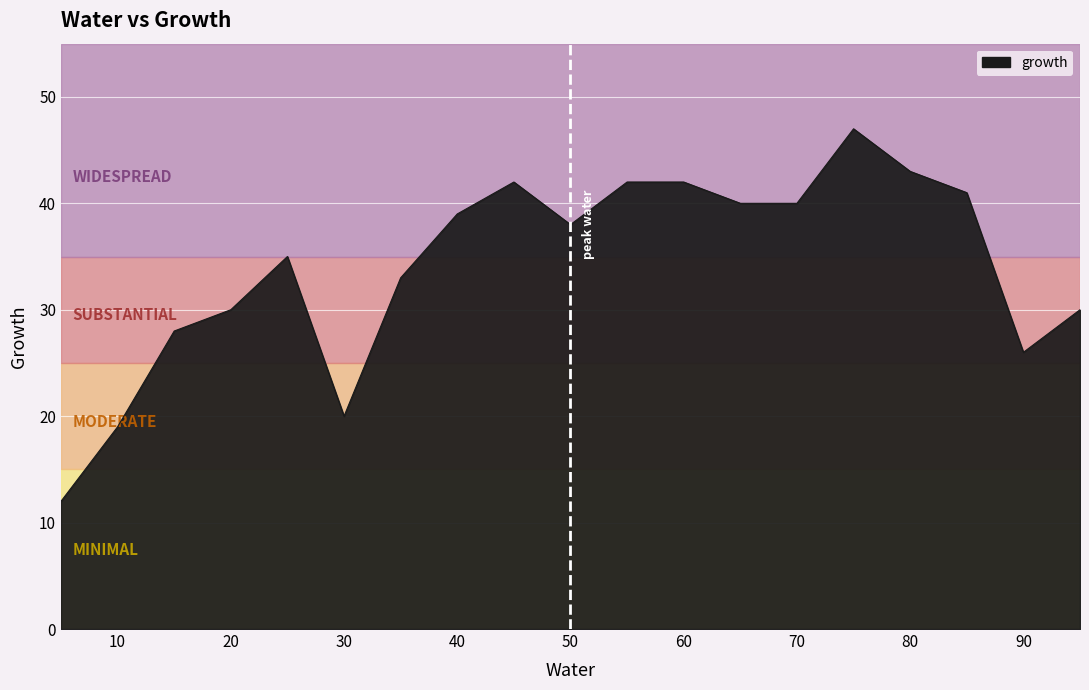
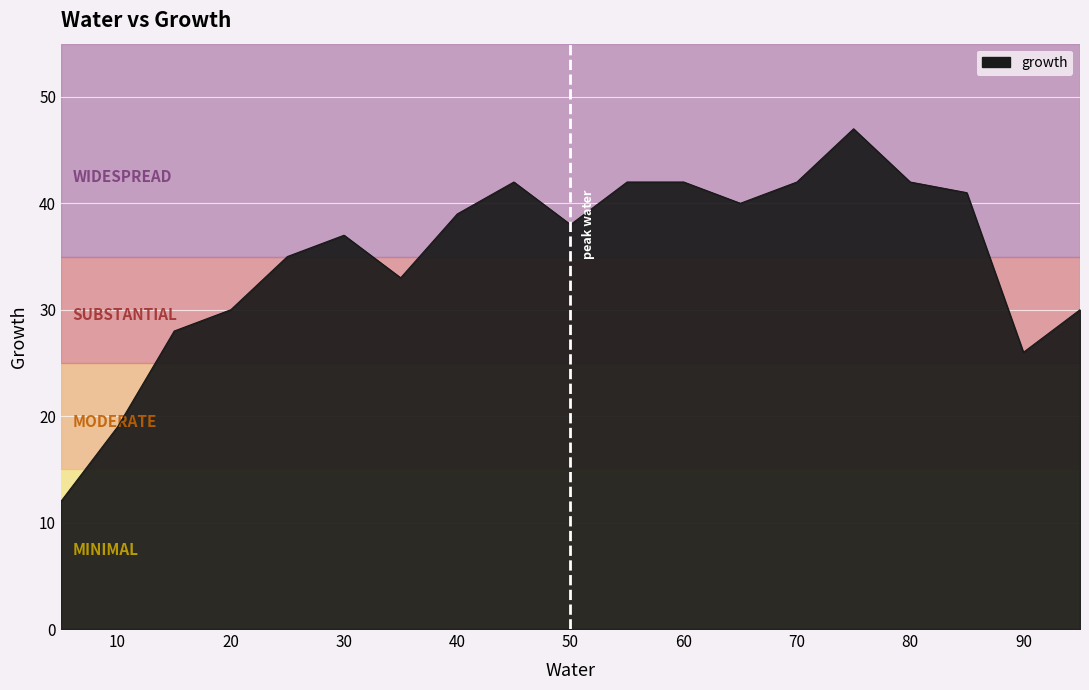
  {
    "10": 19,
    "20": 30,
-   "30": 20,
+   "30": 37,
    "40": 39,
    "50": 38,
    "60": 42,
-   "70": 40,
-   "80": 43,
+   "70": 42,
+   "80": 42,
    "90": 26
  }
